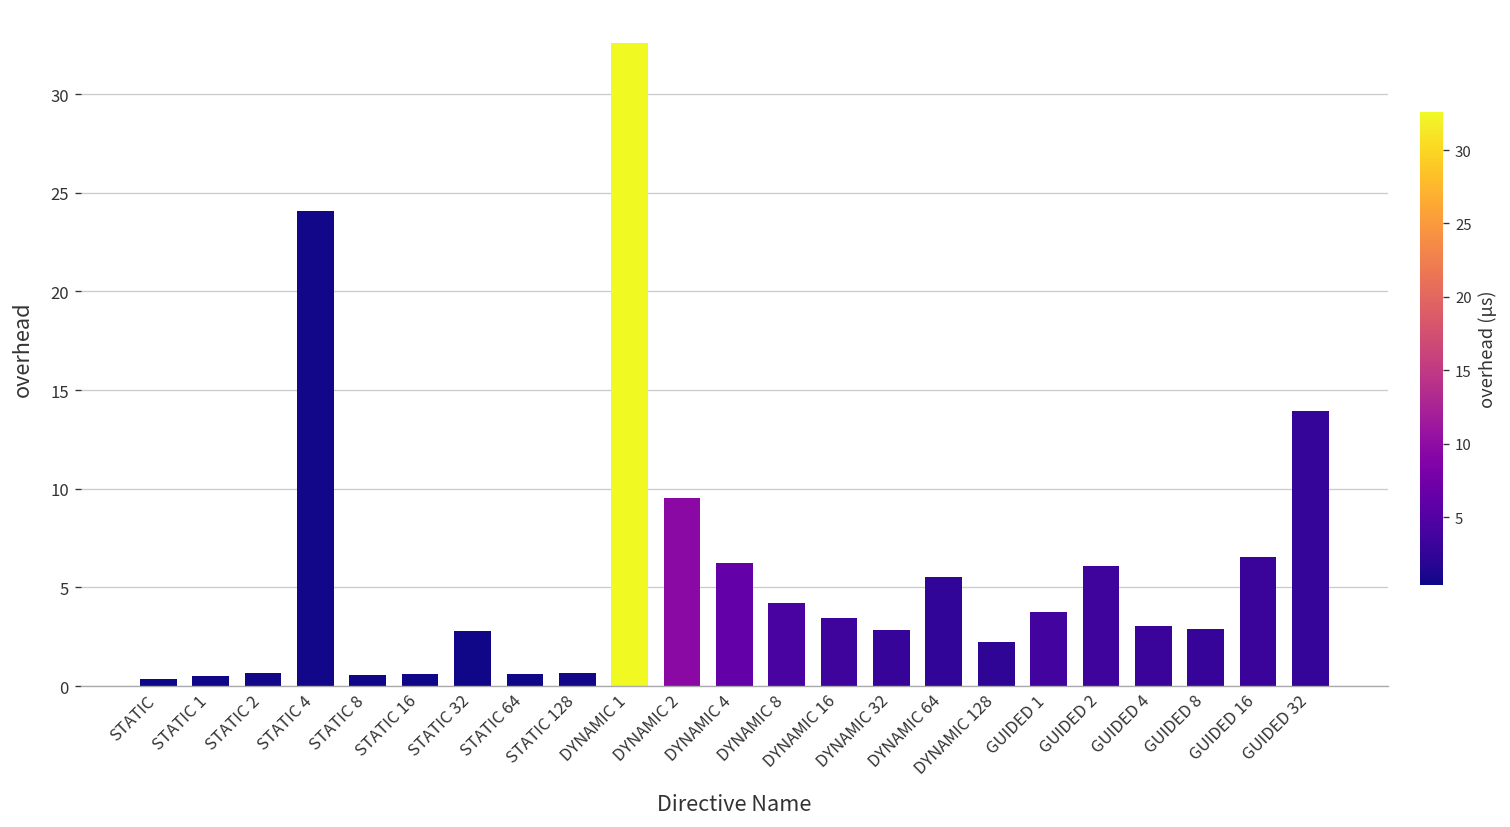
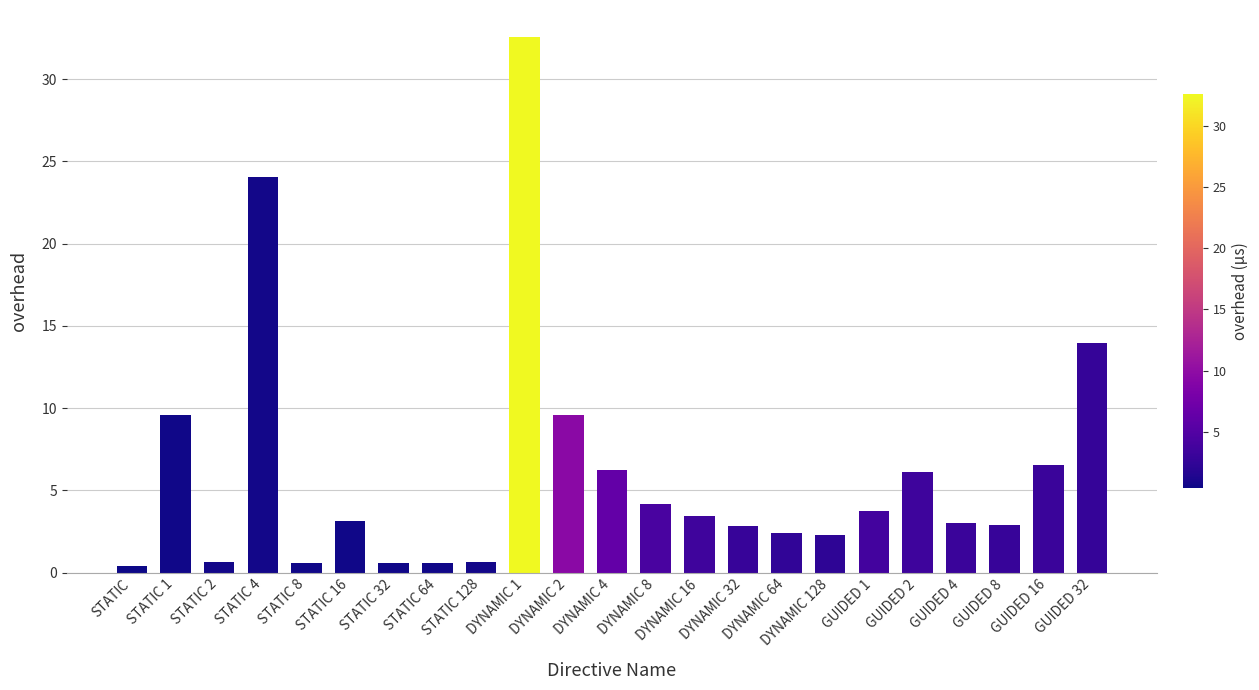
  {
    "STATIC": 0.4,
-   "STATIC 1": 0.5,
+   "STATIC 1": 9.6,
    "STATIC 2": 0.6,
    "STATIC 4": 24.1,
    "STATIC 8": 0.6,
-   "STATIC 16": 0.6,
-   "STATIC 32": 2.8,
+   "STATIC 16": 3.2,
+   "STATIC 32": 0.6,
    "STATIC 64": 0.6,
    "STATIC 128": 0.6,
    "DYNAMIC 1": 32.6,
    "DYNAMIC 2": 9.6,
    "DYNAMIC 4": 6.3,
    "DYNAMIC 8": 4.2,
    "DYNAMIC 16": 3.4,
    "DYNAMIC 32": 2.8,
-   "DYNAMIC 64": 5.5,
+   "DYNAMIC 64": 2.4,
    "DYNAMIC 128": 2.3,
    "GUIDED 1": 3.8,
    "GUIDED 2": 6.1,
    "GUIDED 4": 3.0,
    "GUIDED 8": 2.9,
    "GUIDED 16": 6.6,
    "GUIDED 32": 14.0
  }
